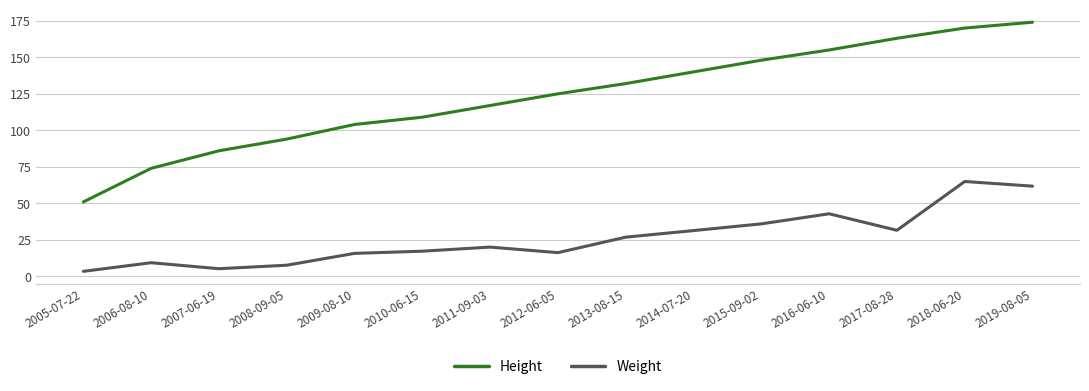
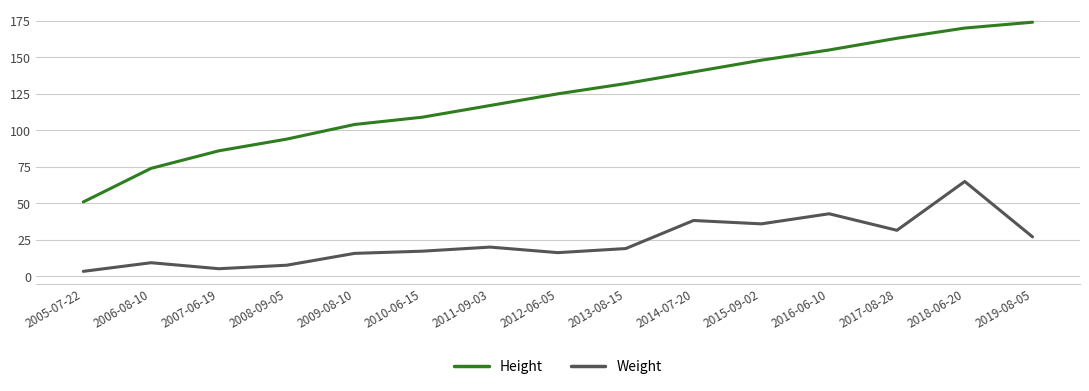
  {
    "Height": {
      "2005-07-22": 51,
      "2006-08-10": 74,
      "2007-06-19": 86,
      "2008-09-05": 94,
      "2009-08-10": 104,
      "2010-06-15": 109,
      "2011-09-03": 117,
      "2012-06-05": 125,
      "2013-08-15": 132,
      "2014-07-20": 140,
      "2015-09-02": 148,
      "2016-06-10": 155,
      "2017-08-28": 163,
      "2018-06-20": 170,
      "2019-08-05": 174
    },
    "Weight": {
      "2005-07-22": 4,
      "2006-08-10": 9,
      "2007-06-19": 5,
      "2008-09-05": 8,
      "2009-08-10": 16,
      "2010-06-15": 17,
      "2011-09-03": 20,
      "2012-06-05": 16,
-     "2013-08-15": 27,
-     "2014-07-20": 31,
+     "2013-08-15": 19,
+     "2014-07-20": 38,
      "2015-09-02": 36,
      "2016-06-10": 43,
      "2017-08-28": 32,
      "2018-06-20": 65,
-     "2019-08-05": 62
+     "2019-08-05": 27
    }
  }
